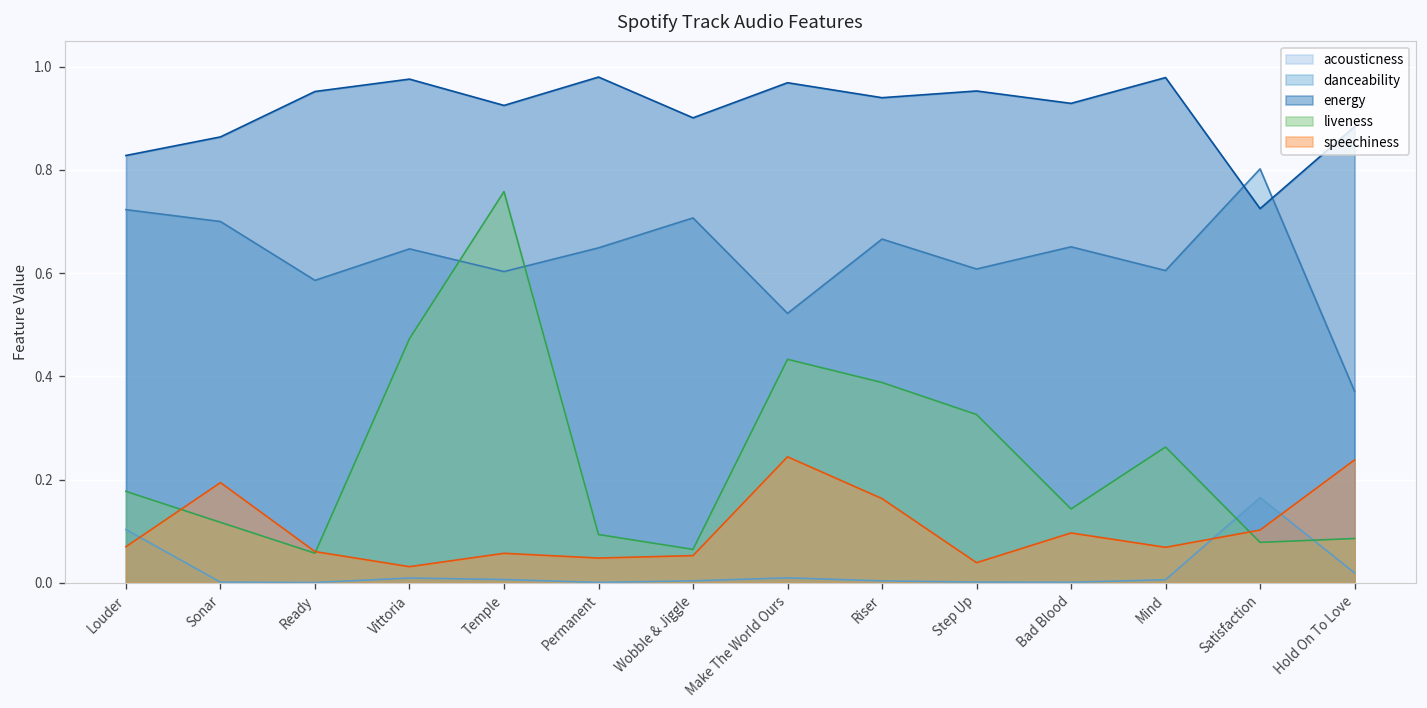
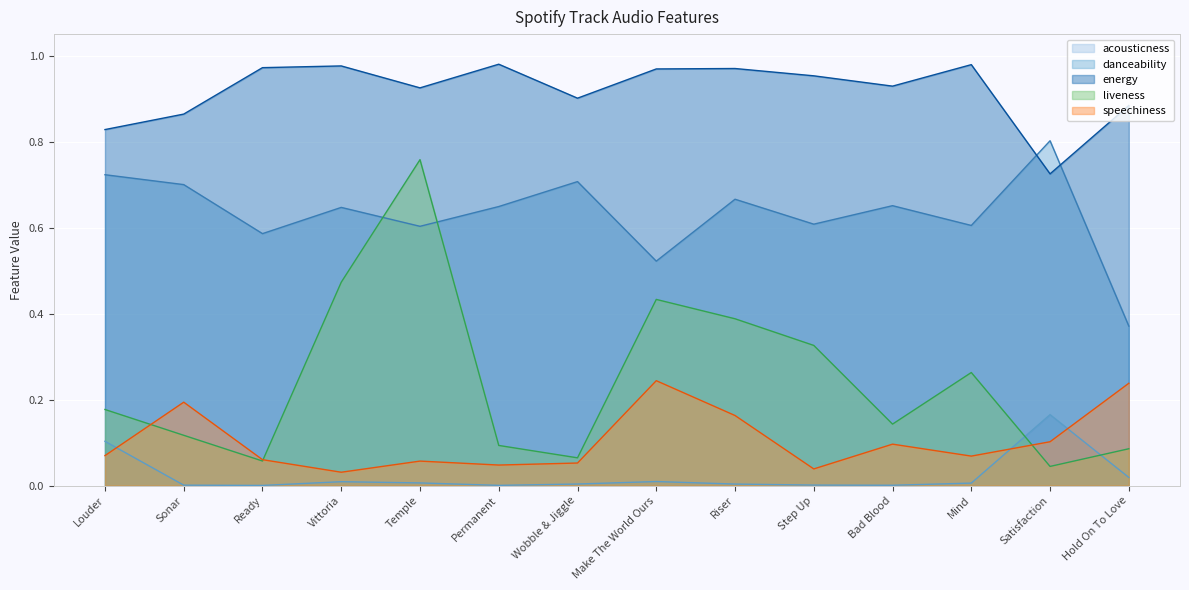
  {
    "energy": {
      "Louder": 0.83,
      "Sonar": 0.86,
-     "Ready": 0.95,
+     "Ready": 0.97,
      "Vittoria": 0.98,
      "Temple": 0.93,
      "Permanent": 0.98,
      "Wobble & Jiggle": 0.90,
      "Make The World Ours": 0.97,
-     "Riser": 0.94,
+     "Riser": 0.97,
      "Step Up": 0.95,
      "Bad Blood": 0.93,
      "Mind": 0.98,
      "Satisfaction": 0.73
    },
    "liveness": {
      "Louder": 0.18,
      "Sonar": 0.12,
      "Vittoria": 0.47,
      "Temple": 0.76,
      "Permanent": 0.09,
      "Wobble & Jiggle": 0.06,
      "Make The World Ours": 0.43,
      "Riser": 0.39,
      "Step Up": 0.33,
      "Bad Blood": 0.14,
      "Mind": 0.26,
-     "Satisfaction": 0.08,
+     "Satisfaction": 0.04,
      "Hold On To Love": 0.09
    },
    "speechiness": {
      "Louder": 0.07,
      "Sonar": 0.19,
      "Vittoria": 0.03,
      "Temple": 0.06,
      "Permanent": 0.05,
      "Wobble & Jiggle": 0.05,
      "Make The World Ours": 0.24,
      "Riser": 0.16,
      "Step Up": 0.04,
      "Bad Blood": 0.10,
      "Mind": 0.07,
      "Satisfaction": 0.10,
      "Hold On To Love": 0.24
    }
  }
